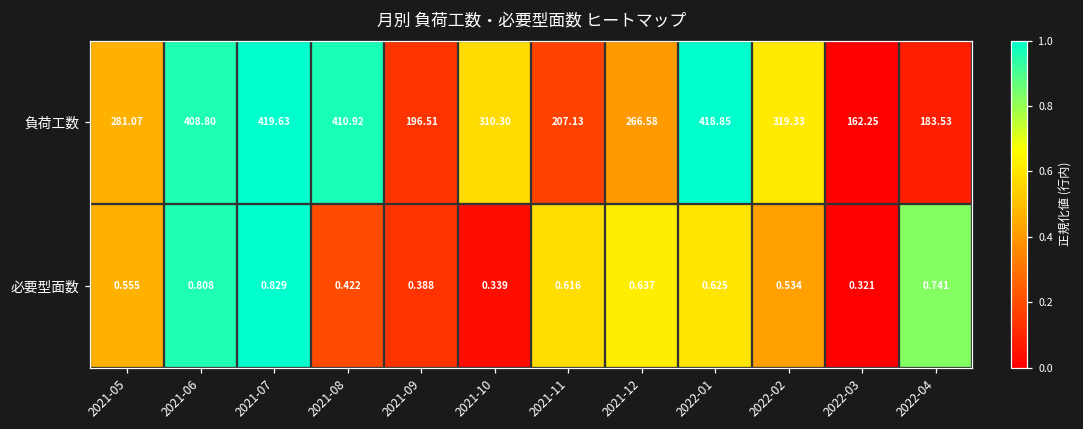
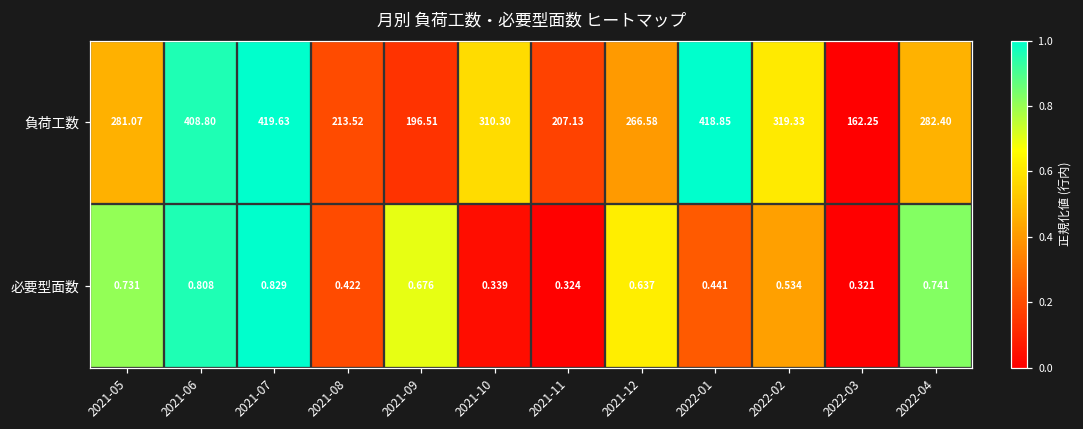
  {
    "負荷工数": {
      "2021-05": 281.07,
      "2021-06": 408.80,
      "2021-07": 419.63,
-     "2021-08": 410.92,
+     "2021-08": 213.52,
      "2021-09": 196.51,
      "2021-10": 310.30,
      "2021-11": 207.13,
      "2021-12": 266.58,
      "2022-01": 418.85,
      "2022-02": 319.33,
      "2022-03": 162.25,
-     "2022-04": 183.53
+     "2022-04": 282.40
    },
    "必要型面数": {
-     "2021-05": 0.555,
+     "2021-05": 0.731,
      "2021-06": 0.808,
      "2021-07": 0.829,
      "2021-08": 0.422,
-     "2021-09": 0.388,
+     "2021-09": 0.676,
      "2021-10": 0.339,
-     "2021-11": 0.616,
+     "2021-11": 0.324,
      "2021-12": 0.637,
-     "2022-01": 0.625,
+     "2022-01": 0.441,
      "2022-02": 0.534,
      "2022-03": 0.321,
      "2022-04": 0.741
    }
  }
